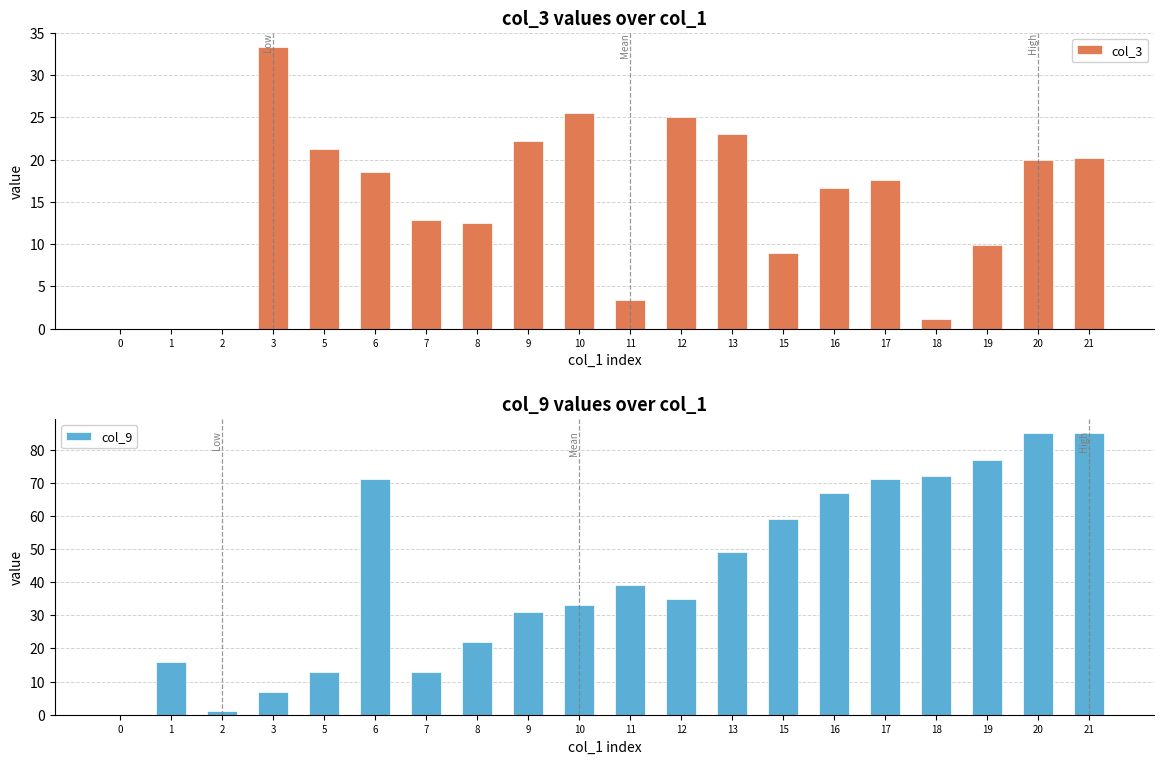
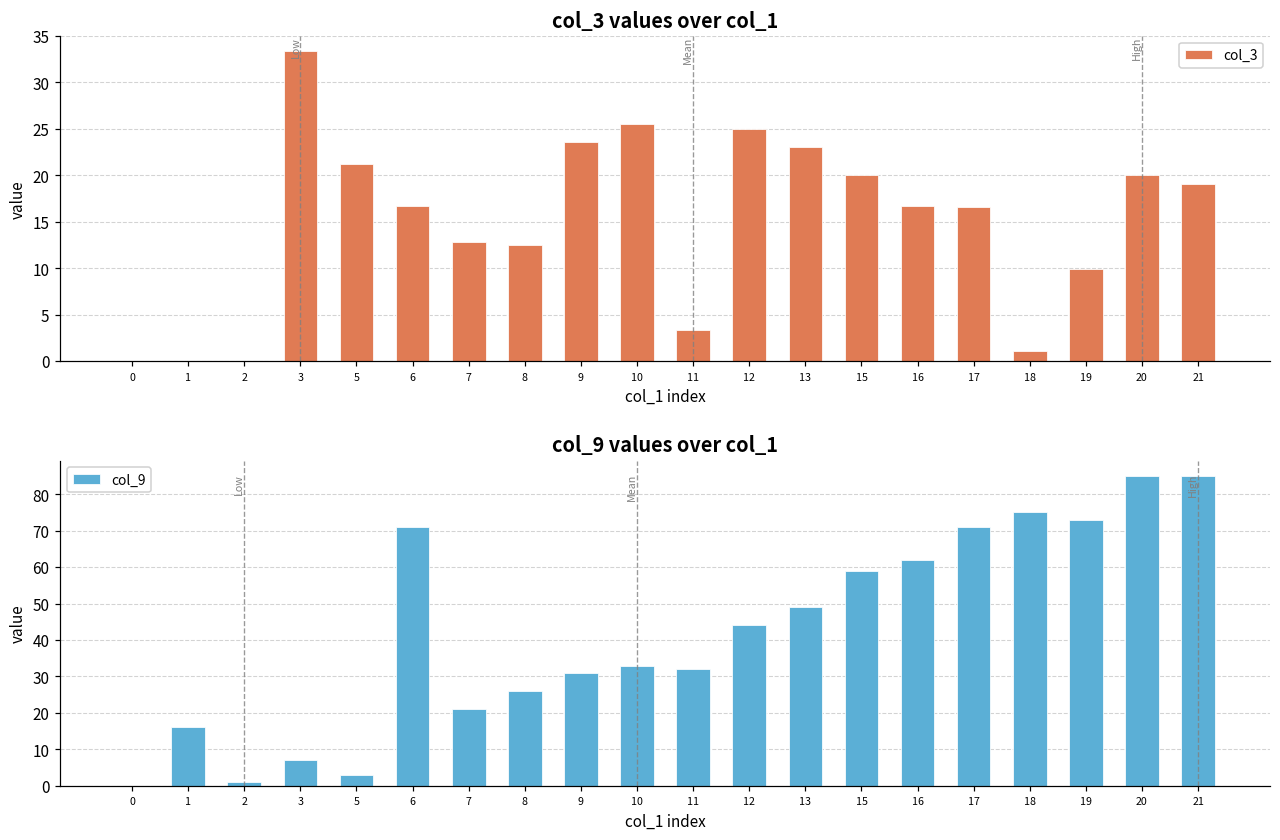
  {
    "col_3 values over col_1": {
      "0": 0,
      "1": 0,
      "2": 0,
      "3": 33,
      "5": 21,
-     "6": 19,
+     "6": 17,
      "7": 13,
      "8": 13,
-     "9": 22,
+     "9": 24,
      "10": 26,
      "11": 3,
      "12": 25,
      "13": 23,
-     "15": 9,
+     "15": 20,
      "16": 17,
-     "17": 18,
+     "17": 17,
      "18": 1,
      "19": 10,
      "20": 20,
-     "21": 20
+     "21": 19
    },
    "col_9 values over col_1": {
      "0": 0,
      "1": 16,
      "2": 1,
      "3": 7,
-     "5": 13,
+     "5": 3,
      "6": 71,
-     "7": 13,
-     "8": 22,
+     "7": 21,
+     "8": 26,
      "9": 31,
      "10": 33,
-     "11": 39,
-     "12": 35,
+     "11": 32,
+     "12": 44,
      "13": 49,
      "15": 59,
-     "16": 67,
+     "16": 62,
      "17": 71,
-     "18": 72,
-     "19": 77,
+     "18": 75,
+     "19": 73,
      "20": 85,
      "21": 85
    }
  }
